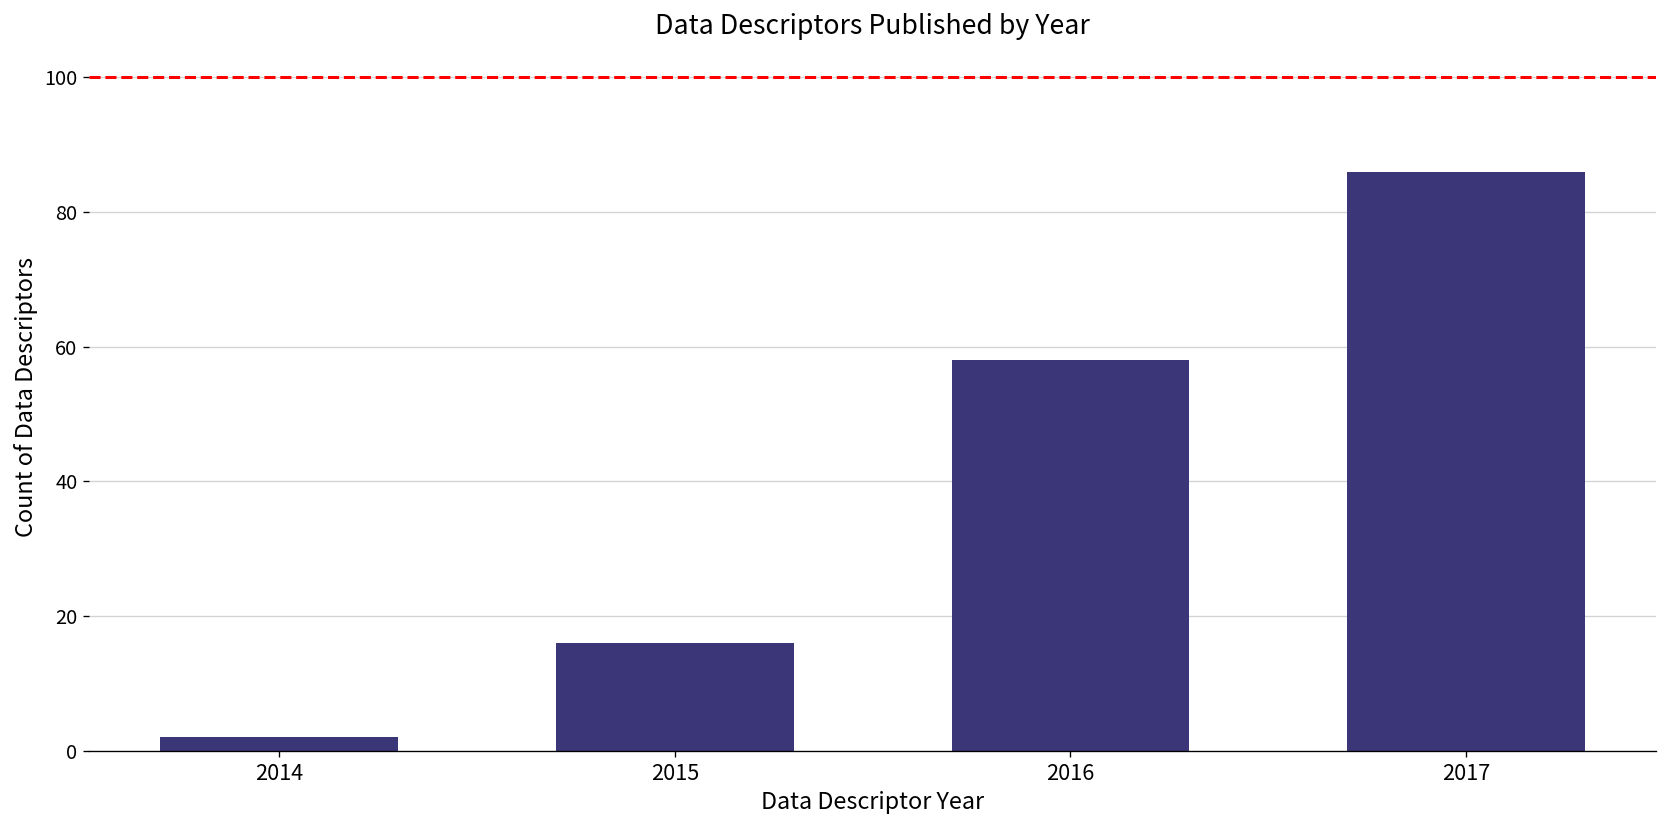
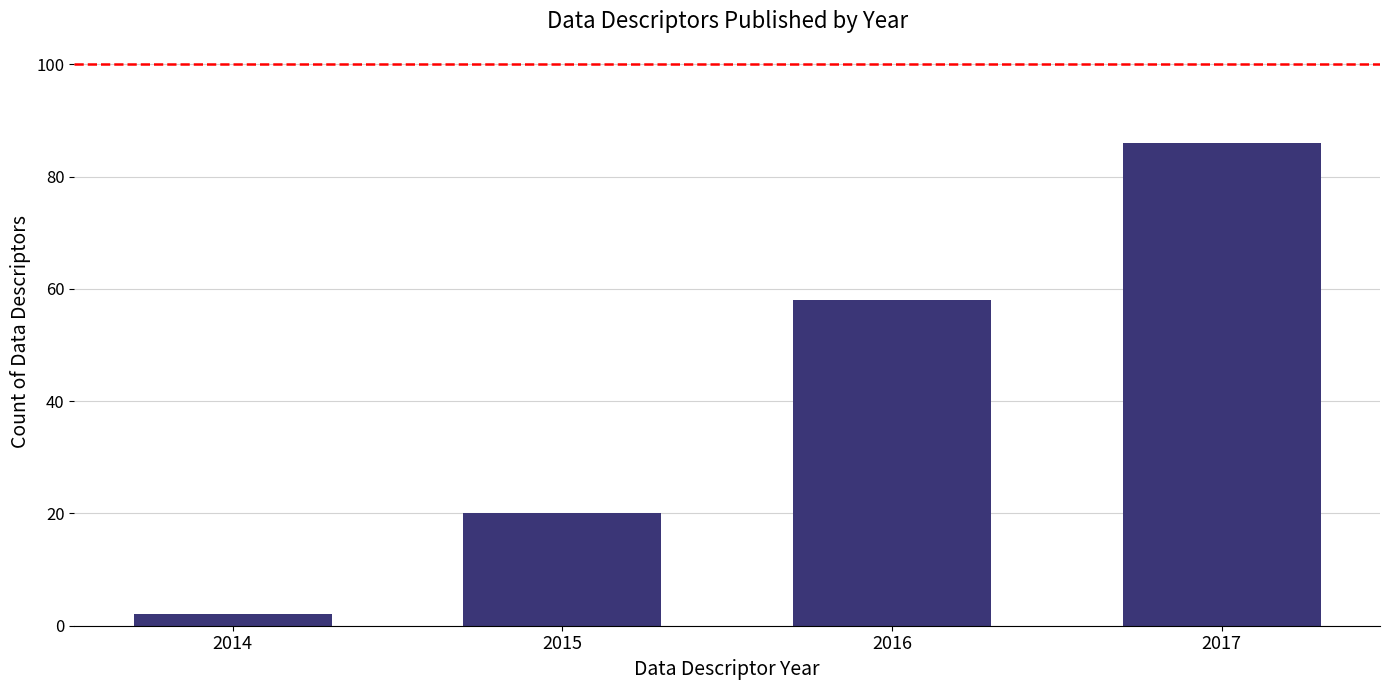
  {
    "2014": 2,
-   "2015": 16,
+   "2015": 20,
    "2016": 58,
    "2017": 86
  }
